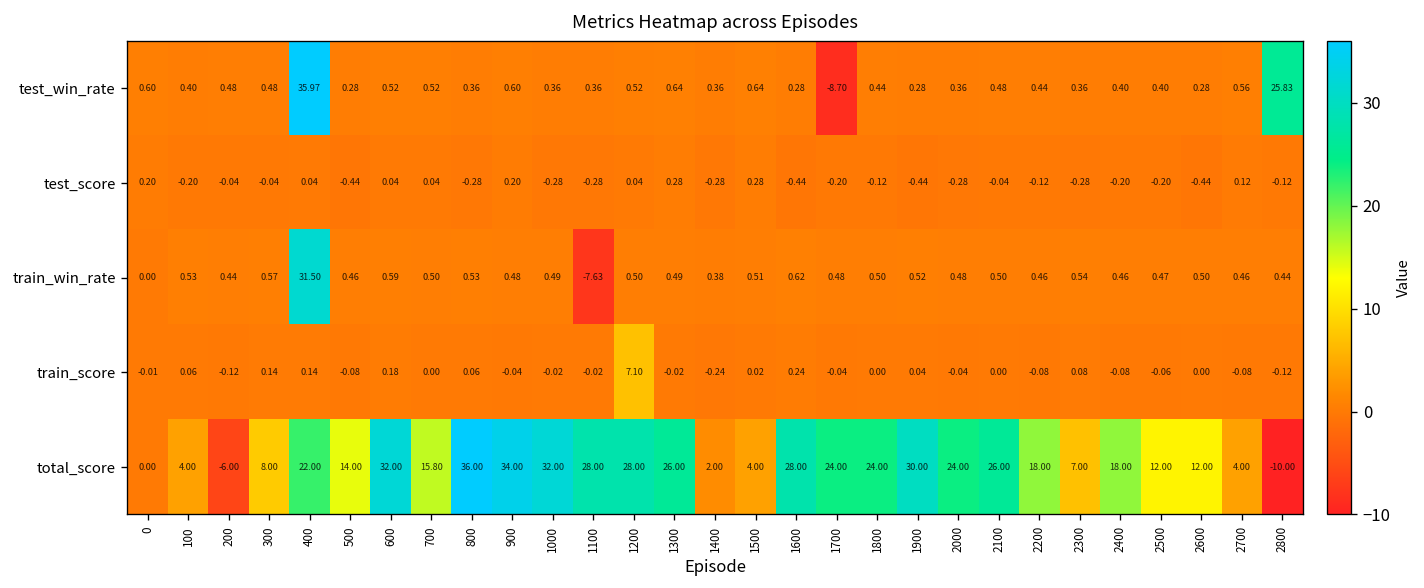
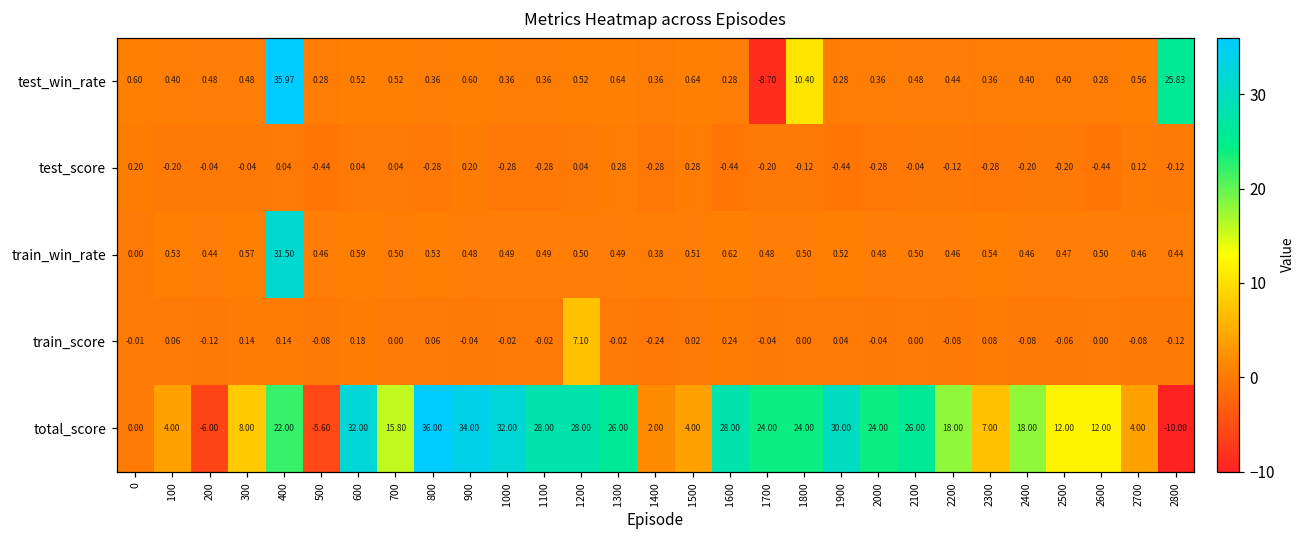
  {
    "test_win_rate": {
      "0": 0.60,
      "100": 0.40,
      "200": 0.48,
      "300": 0.48,
      "400": 35.97,
      "500": 0.28,
      "600": 0.52,
      "700": 0.52,
      "800": 0.36,
      "900": 0.60,
      "1000": 0.36,
      "1100": 0.36,
      "1200": 0.52,
      "1300": 0.64,
      "1400": 0.36,
      "1500": 0.64,
      "1600": 0.28,
      "1700": -8.70,
-     "1800": 0.44,
+     "1800": 10.40,
      "1900": 0.28,
      "2000": 0.36,
      "2100": 0.48,
      "2200": 0.44,
      "2300": 0.36,
      "2400": 0.40,
      "2500": 0.40,
      "2600": 0.28,
      "2700": 0.56,
      "2800": 25.83
    },
    "test_score": {
      "0": 0.20,
      "100": -0.20,
      "200": -0.04,
      "300": -0.04,
      "400": 0.04,
      "500": -0.44,
      "600": 0.04,
      "700": 0.04,
      "800": -0.28,
      "900": 0.20,
      "1000": -0.28,
      "1100": -0.28,
      "1200": 0.04,
      "1300": 0.28,
      "1400": -0.28,
      "1500": 0.28,
      "1600": -0.44,
      "1700": -0.20,
      "1800": -0.12,
      "1900": -0.44,
      "2000": -0.28,
      "2100": -0.04,
      "2200": -0.12,
      "2300": -0.28,
      "2400": -0.20,
      "2500": -0.20,
      "2600": -0.44,
      "2700": 0.12,
      "2800": -0.12
    },
    "train_win_rate": {
      "0": 0.00,
      "100": 0.53,
      "200": 0.44,
      "300": 0.57,
      "400": 31.50,
      "500": 0.46,
      "600": 0.59,
      "700": 0.50,
      "800": 0.53,
      "900": 0.48,
      "1000": 0.49,
-     "1100": -7.63,
+     "1100": 0.49,
      "1200": 0.50,
      "1300": 0.49,
      "1400": 0.38,
      "1500": 0.51,
      "1600": 0.62,
      "1700": 0.48,
      "1800": 0.50,
      "1900": 0.52,
      "2000": 0.48,
      "2100": 0.50,
      "2200": 0.46,
      "2300": 0.54,
      "2400": 0.46,
      "2500": 0.47,
      "2600": 0.50,
      "2700": 0.46,
      "2800": 0.44
    },
    "train_score": {
      "0": -0.01,
      "100": 0.06,
      "200": -0.12,
      "300": 0.14,
      "400": 0.14,
      "500": -0.08,
      "600": 0.18,
      "700": 0.00,
      "800": 0.06,
      "900": -0.04,
      "1000": -0.02,
      "1100": -0.02,
      "1200": 7.10,
      "1300": -0.02,
      "1400": -0.24,
      "1500": 0.02,
      "1600": 0.24,
      "1700": -0.04,
      "1800": 0.00,
      "1900": 0.04,
      "2000": -0.04,
      "2100": 0.00,
      "2200": -0.08,
      "2300": 0.08,
      "2400": -0.08,
      "2500": -0.06,
      "2600": 0.00,
      "2700": -0.08,
      "2800": -0.12
    },
    "total_score": {
      "0": 0.00,
      "100": 4.00,
      "200": -6.00,
      "300": 8.00,
      "400": 22.00,
-     "500": 14.00,
+     "500": -5.60,
      "600": 32.00,
      "700": 15.80,
      "800": 36.00,
      "900": 34.00,
      "1000": 32.00,
      "1100": 28.00,
      "1200": 28.00,
      "1300": 26.00,
      "1400": 2.00,
      "1500": 4.00,
      "1600": 28.00,
      "1700": 24.00,
      "1800": 24.00,
      "1900": 30.00,
      "2000": 24.00,
      "2100": 26.00,
      "2200": 18.00,
      "2300": 7.00,
      "2400": 18.00,
      "2500": 12.00,
      "2600": 12.00,
      "2700": 4.00,
      "2800": -10.00
    }
  }
